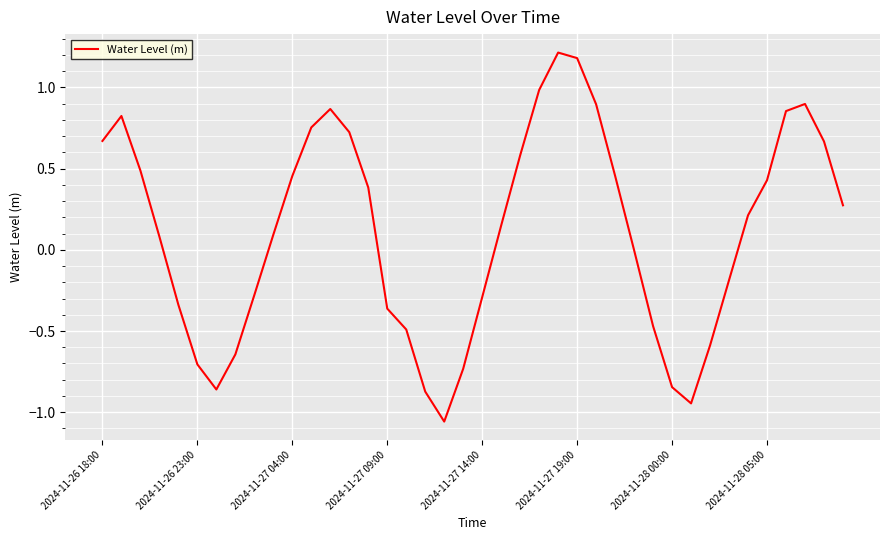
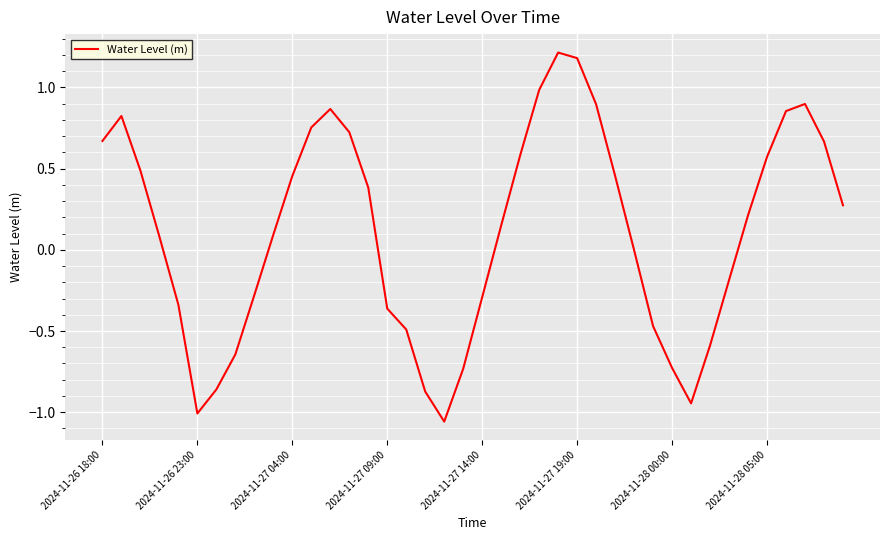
  {
    "2024-11-26 18:00": 0.67,
-   "2024-11-26 23:00": -0.71,
+   "2024-11-26 23:00": -1.01,
    "2024-11-27 04:00": 0.45,
    "2024-11-27 09:00": -0.36,
    "2024-11-27 14:00": -0.29,
    "2024-11-27 19:00": 1.18,
-   "2024-11-28 00:00": -0.85,
-   "2024-11-28 05:00": 0.43
+   "2024-11-28 00:00": -0.73,
+   "2024-11-28 05:00": 0.57
  }
